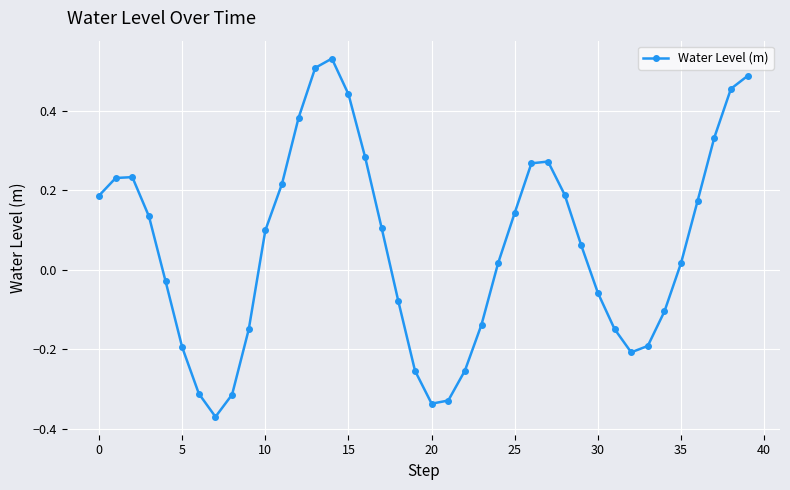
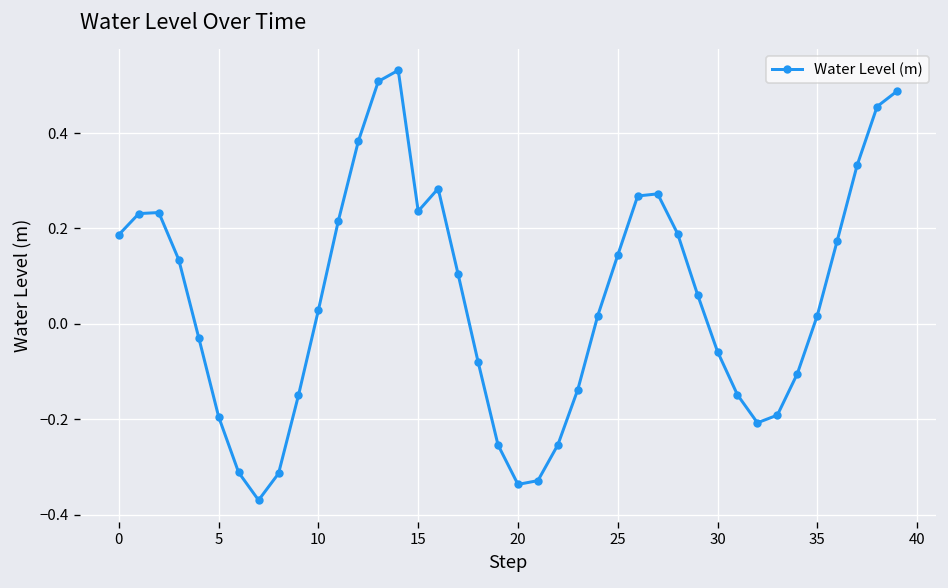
  {
    "0": 0.19,
    "5": -0.19,
-   "10": 0.10,
-   "15": 0.44,
+   "10": 0.03,
+   "15": 0.24,
    "20": -0.34,
    "25": 0.14,
    "30": -0.06,
    "35": 0.02
  }
